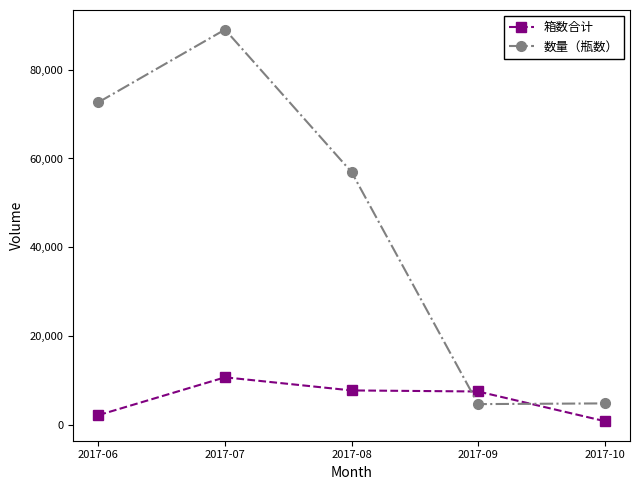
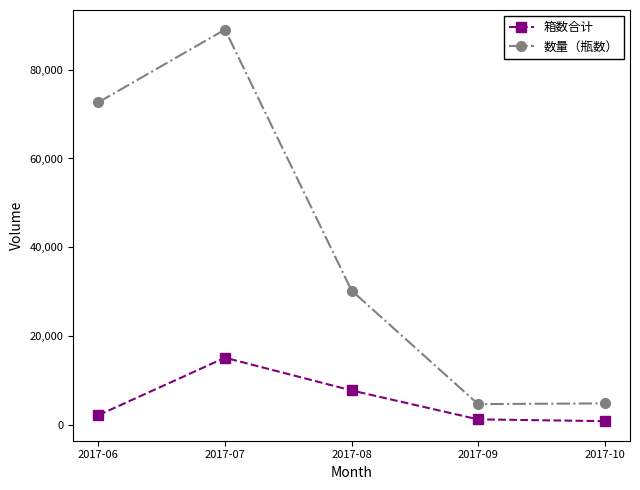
  {
    "箱数合计": {
      "2017-06": "2,000",
-     "2017-07": "11,000",
+     "2017-07": "15,000",
      "2017-08": "8,000",
-     "2017-09": "7,000",
+     "2017-09": "1,000",
      "2017-10": "1,000"
    },
    "数量（瓶数）": {
      "2017-06": "73,000",
      "2017-07": "89,000",
-     "2017-08": "57,000",
+     "2017-08": "30,000",
      "2017-09": "5,000",
      "2017-10": "5,000"
    }
  }
